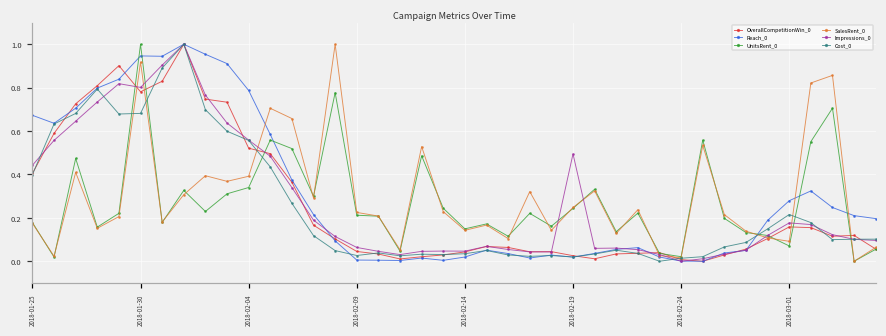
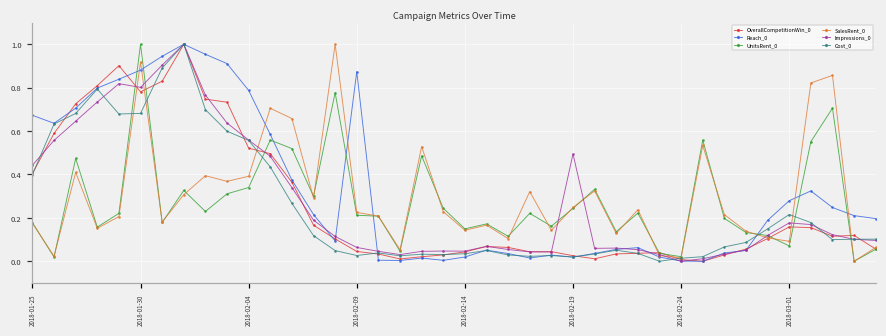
  {
    "OverallCompetitionWin_0": {
      "2018-01-30": 0.78,
      "2018-02-04": 0.52,
      "2018-02-09": 0.05,
      "2018-03-01": 0.16
    },
    "Reach_0": {
      "2018-01-25": 0.67,
-     "2018-01-30": 0.95,
+     "2018-01-30": 0.88,
      "2018-02-04": 0.79,
-     "2018-02-09": 0.01,
+     "2018-02-09": 0.87,
      "2018-02-14": 0.02,
      "2018-03-01": 0.28
    },
    "UnitsRent_0": {
      "2018-01-30": 1.00,
      "2018-02-04": 0.34,
      "2018-03-01": 0.07
    },
    "SalesRent_0": {
      "2018-01-30": 0.92,
      "2018-02-04": 0.39,
      "2018-03-01": 0.09
    },
    "Impressions_0": {
      "2018-01-25": 0.44,
      "2018-01-30": 0.80,
      "2018-02-09": 0.06,
      "2018-02-19": 0.49,
      "2018-03-01": 0.18
    },
    "Cost_0": {
      "2018-01-30": 0.68,
      "2018-02-09": 0.03,
      "2018-03-01": 0.22
    }
  }
